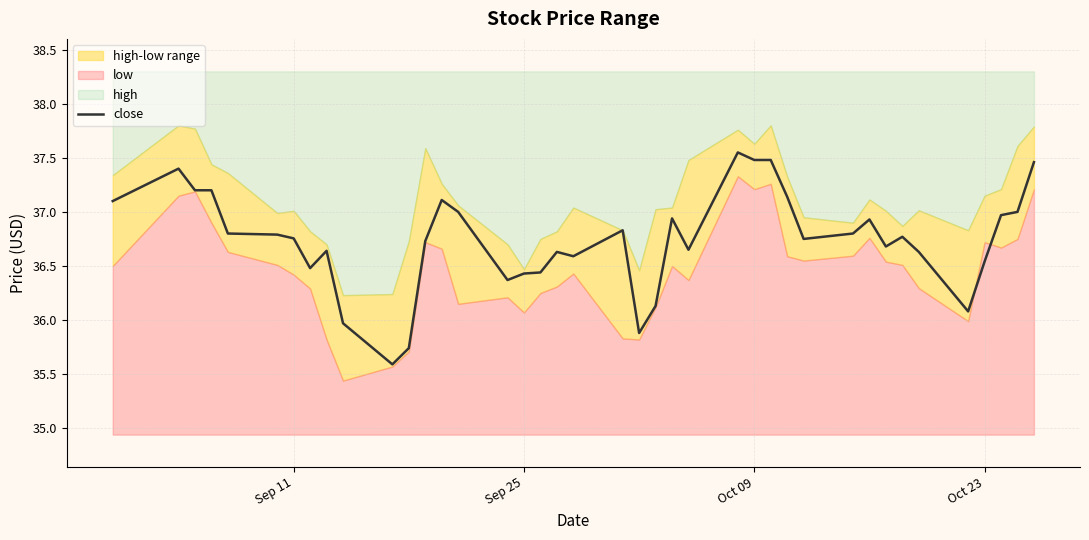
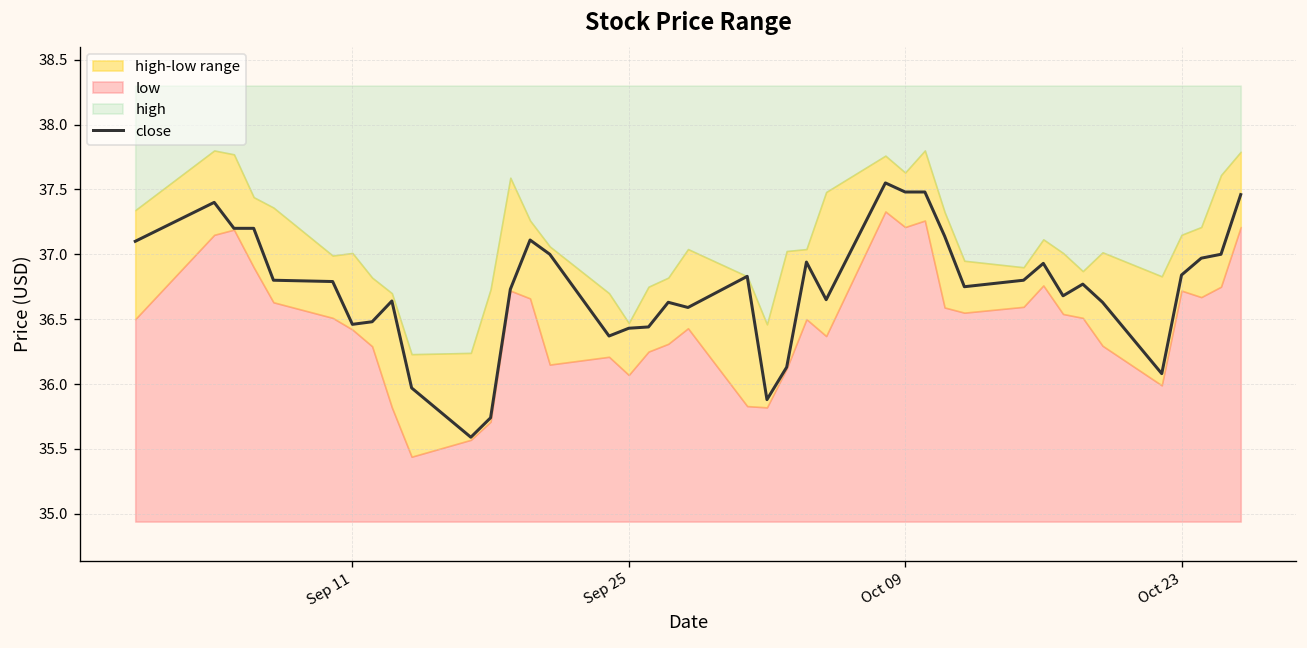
  {
    "close": {
-     "Sep 11": 36.76,
+     "Sep 11": 36.46,
      "Sep 25": 36.43,
      "Oct 09": 37.48,
-     "Oct 23": 36.54
+     "Oct 23": 36.84
    },
    "low": {
      "Sep 11": 36.42,
      "Sep 25": 36.07,
      "Oct 09": 37.21,
      "Oct 23": 36.72
    },
    "high": {
      "Sep 11": 1.29,
      "Sep 25": 1.83,
      "Oct 09": 0.67,
      "Oct 23": 1.15
    }
  }
